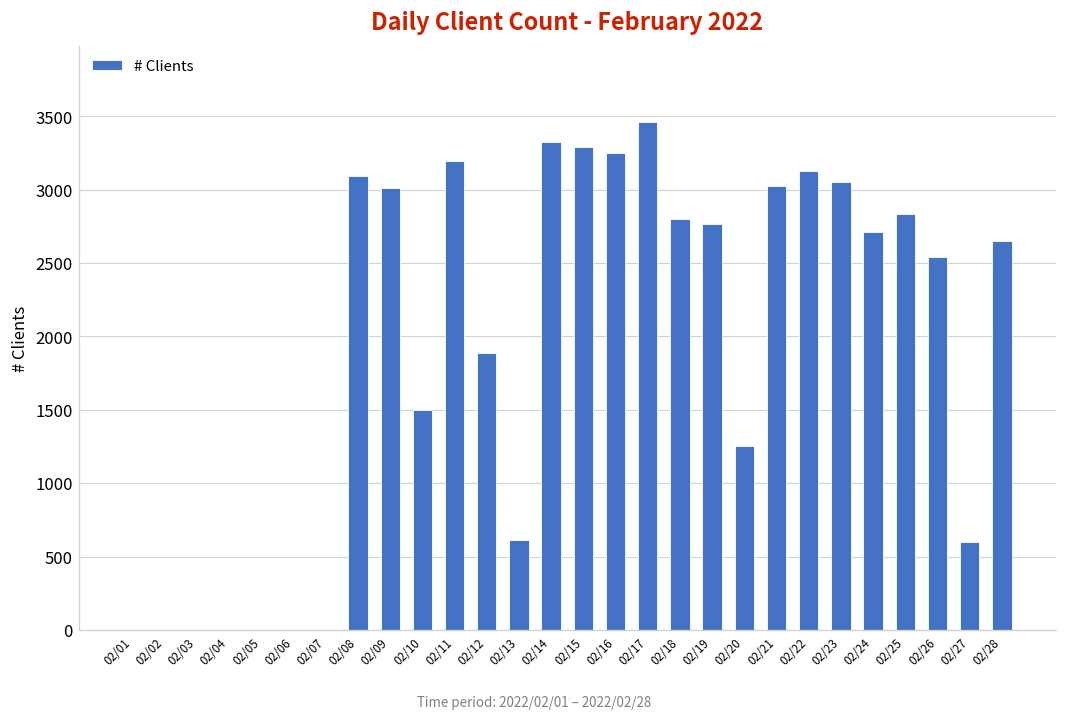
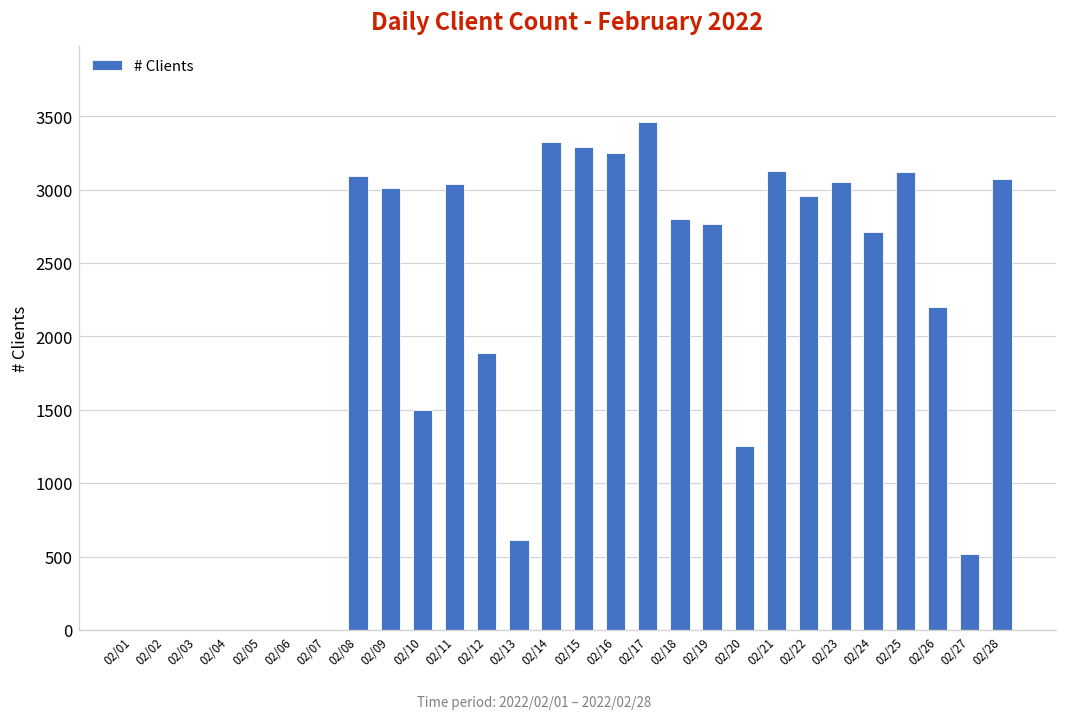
  {
    "02/01": 0,
    "02/02": 0,
    "02/03": 0,
    "02/04": 0,
    "02/05": 0,
    "02/06": 0,
    "02/07": 0,
    "02/08": 3090,
    "02/09": 3010,
    "02/10": 1500,
-   "02/11": 3200,
+   "02/11": 3040,
    "02/12": 1890,
    "02/13": 620,
    "02/14": 3320,
    "02/15": 3290,
    "02/16": 3250,
    "02/17": 3460,
    "02/18": 2800,
    "02/19": 2770,
    "02/20": 1260,
-   "02/21": 3030,
-   "02/22": 3120,
+   "02/21": 3130,
+   "02/22": 2950,
    "02/23": 3050,
    "02/24": 2720,
-   "02/25": 2840,
-   "02/26": 2540,
-   "02/27": 600,
-   "02/28": 2650
+   "02/25": 3120,
+   "02/26": 2200,
+   "02/27": 520,
+   "02/28": 3070
  }
